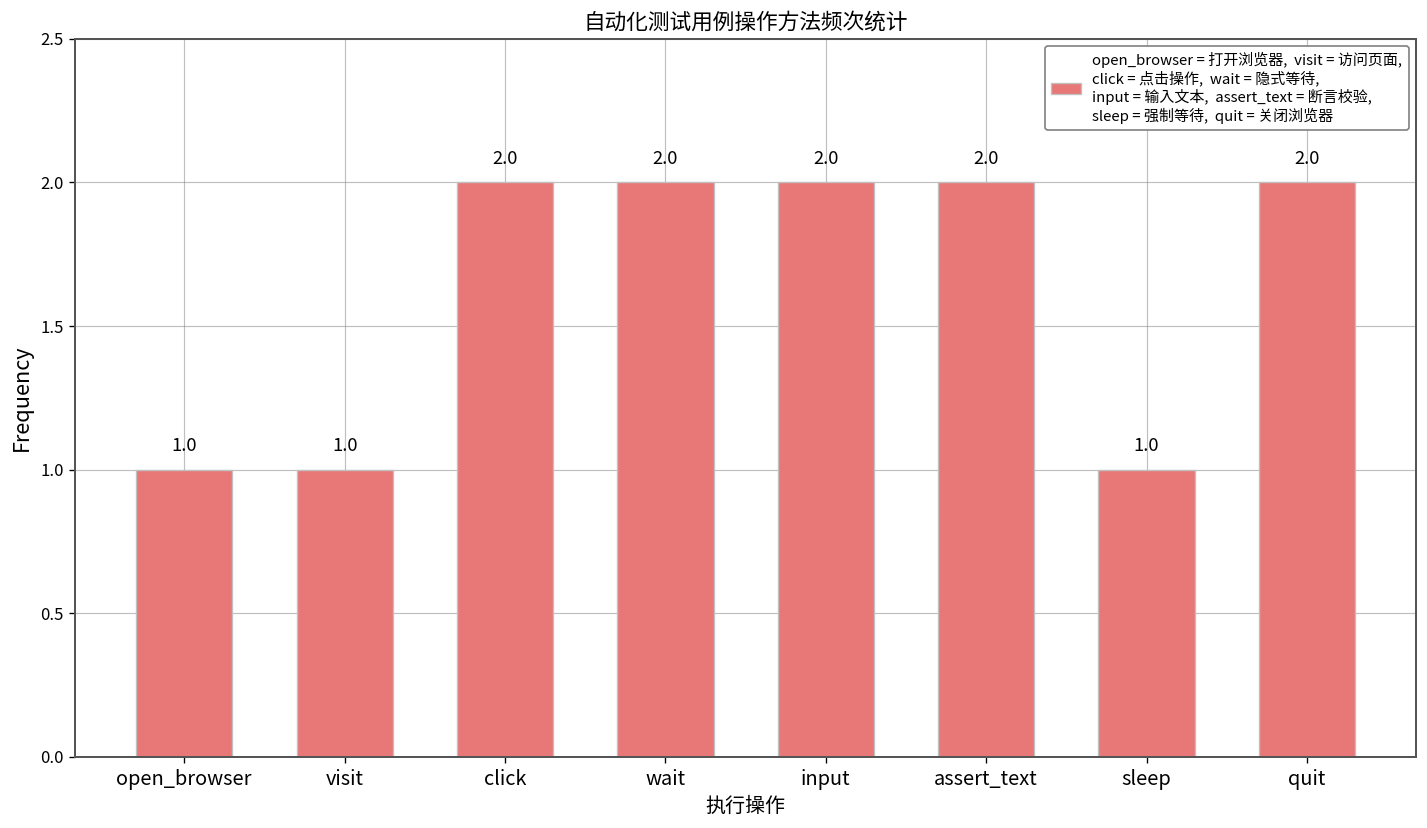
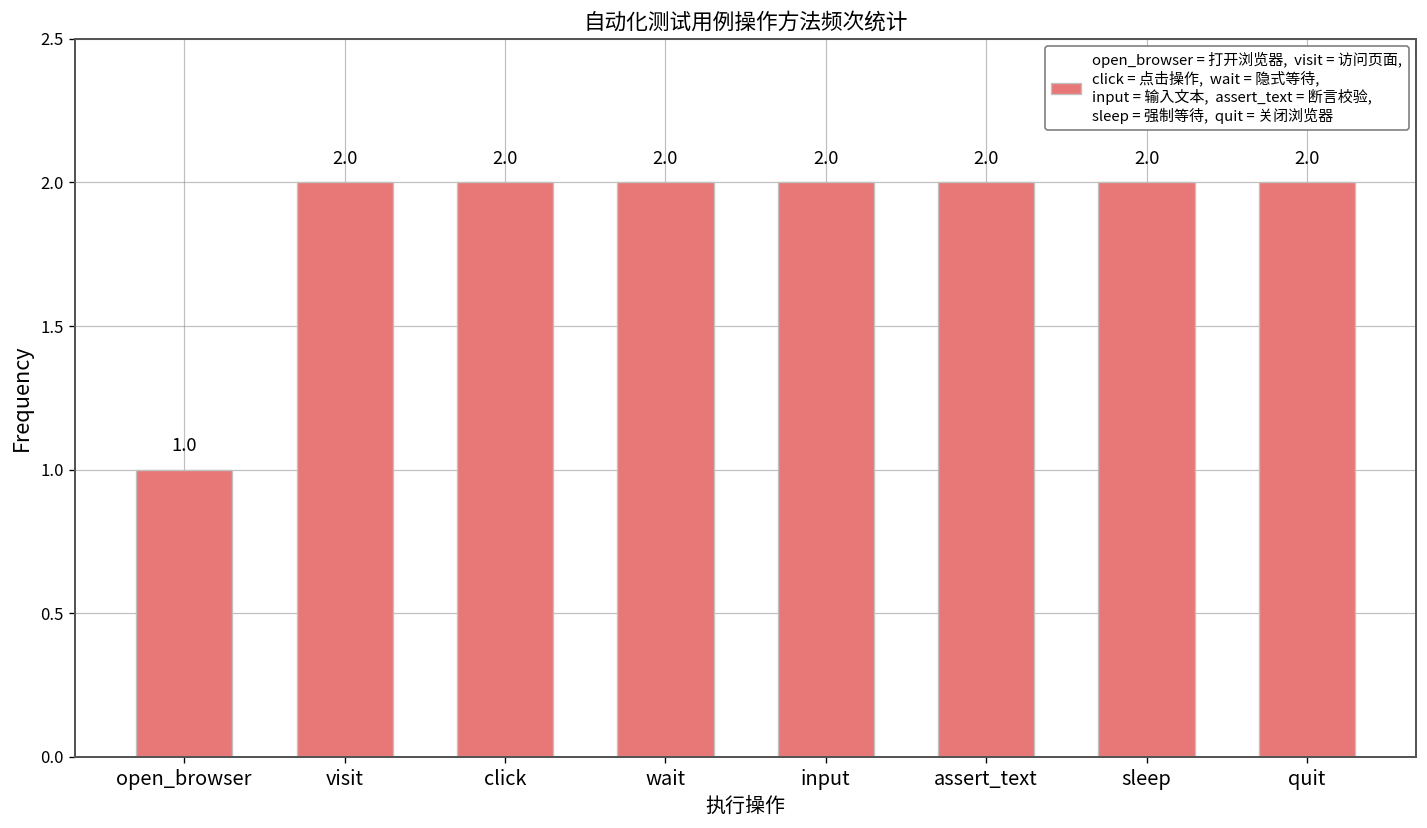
  {
    "open_browser": 1.0,
-   "visit": 1.0,
+   "visit": 2.0,
    "click": 2.0,
    "wait": 2.0,
    "input": 2.0,
    "assert_text": 2.0,
-   "sleep": 1.0,
+   "sleep": 2.0,
    "quit": 2.0
  }
